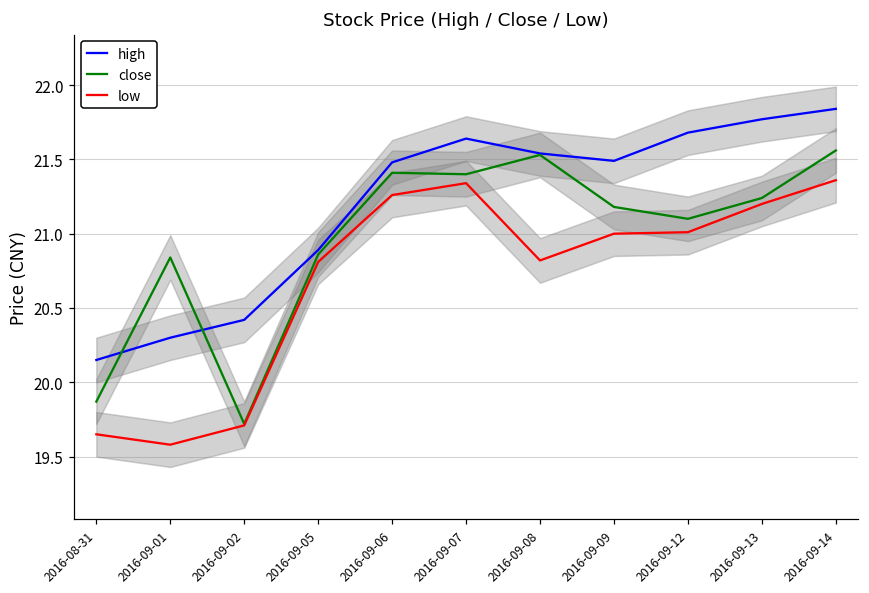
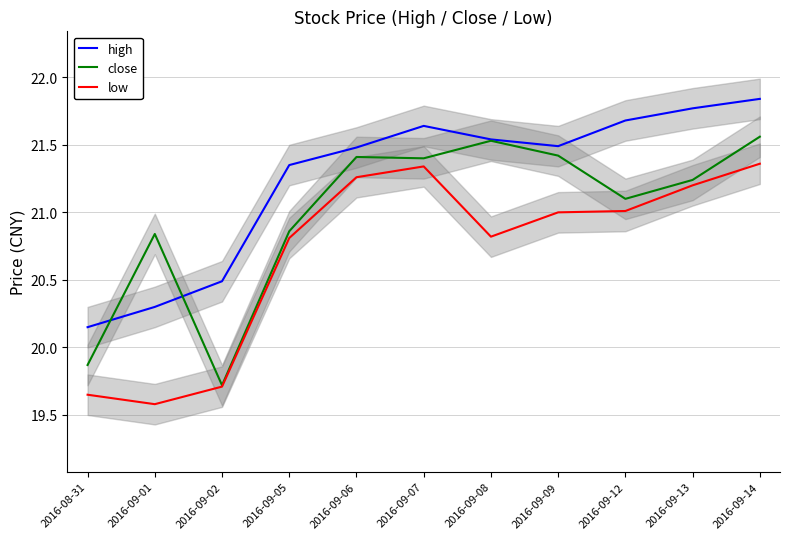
  {
    "high": {
      "2016-08-31": 20.15,
      "2016-09-01": 20.30,
-     "2016-09-02": 20.42,
-     "2016-09-05": 20.89,
+     "2016-09-02": 20.49,
+     "2016-09-05": 21.35,
      "2016-09-06": 21.48,
      "2016-09-07": 21.64,
      "2016-09-09": 21.49,
      "2016-09-12": 21.68,
      "2016-09-13": 21.77,
      "2016-09-14": 21.84
    },
    "close": {
      "2016-08-31": 19.87,
      "2016-09-01": 20.84,
      "2016-09-05": 20.86,
      "2016-09-07": 21.40,
-     "2016-09-09": 21.18,
+     "2016-09-09": 21.42,
      "2016-09-12": 21.10,
      "2016-09-13": 21.24,
      "2016-09-14": 21.56
    },
    "low": {
      "2016-08-31": 19.65,
      "2016-09-01": 19.58,
      "2016-09-05": 20.81,
      "2016-09-06": 21.26,
      "2016-09-07": 21.34,
      "2016-09-08": 20.82,
      "2016-09-09": 21.00,
      "2016-09-12": 21.01,
      "2016-09-13": 21.20,
      "2016-09-14": 21.36
    }
  }
